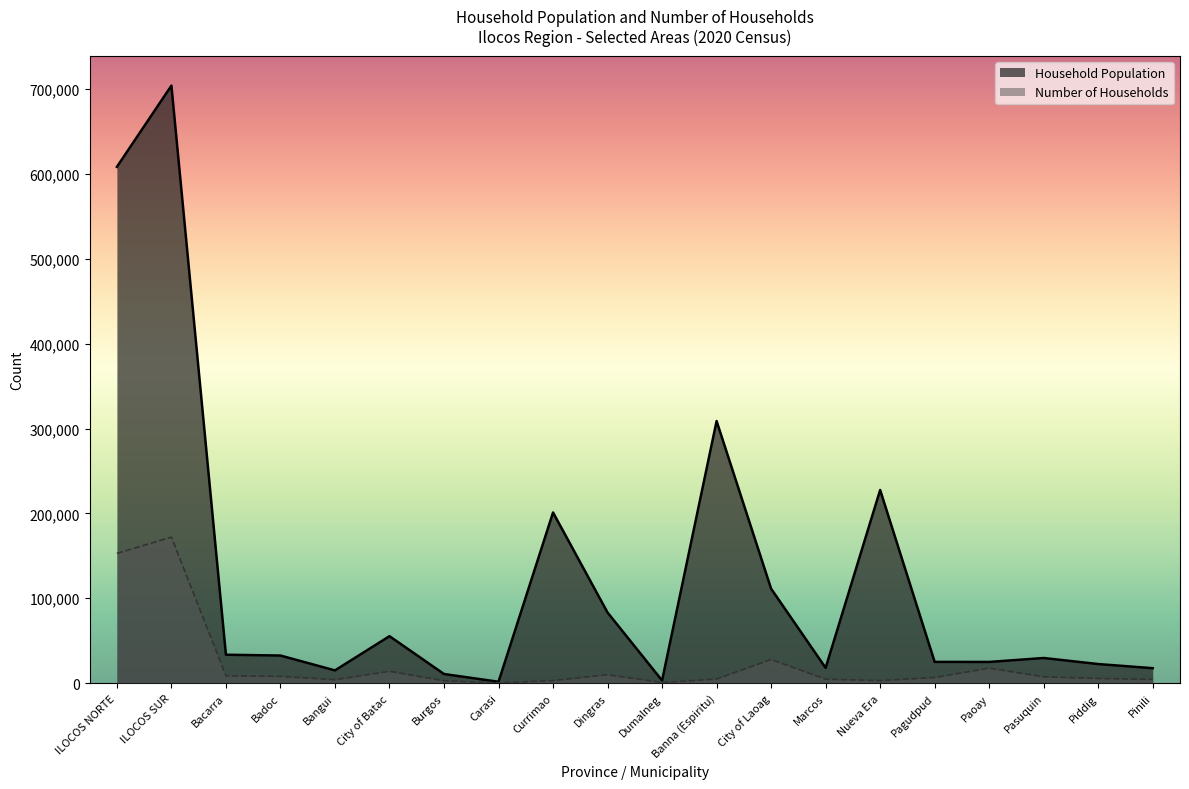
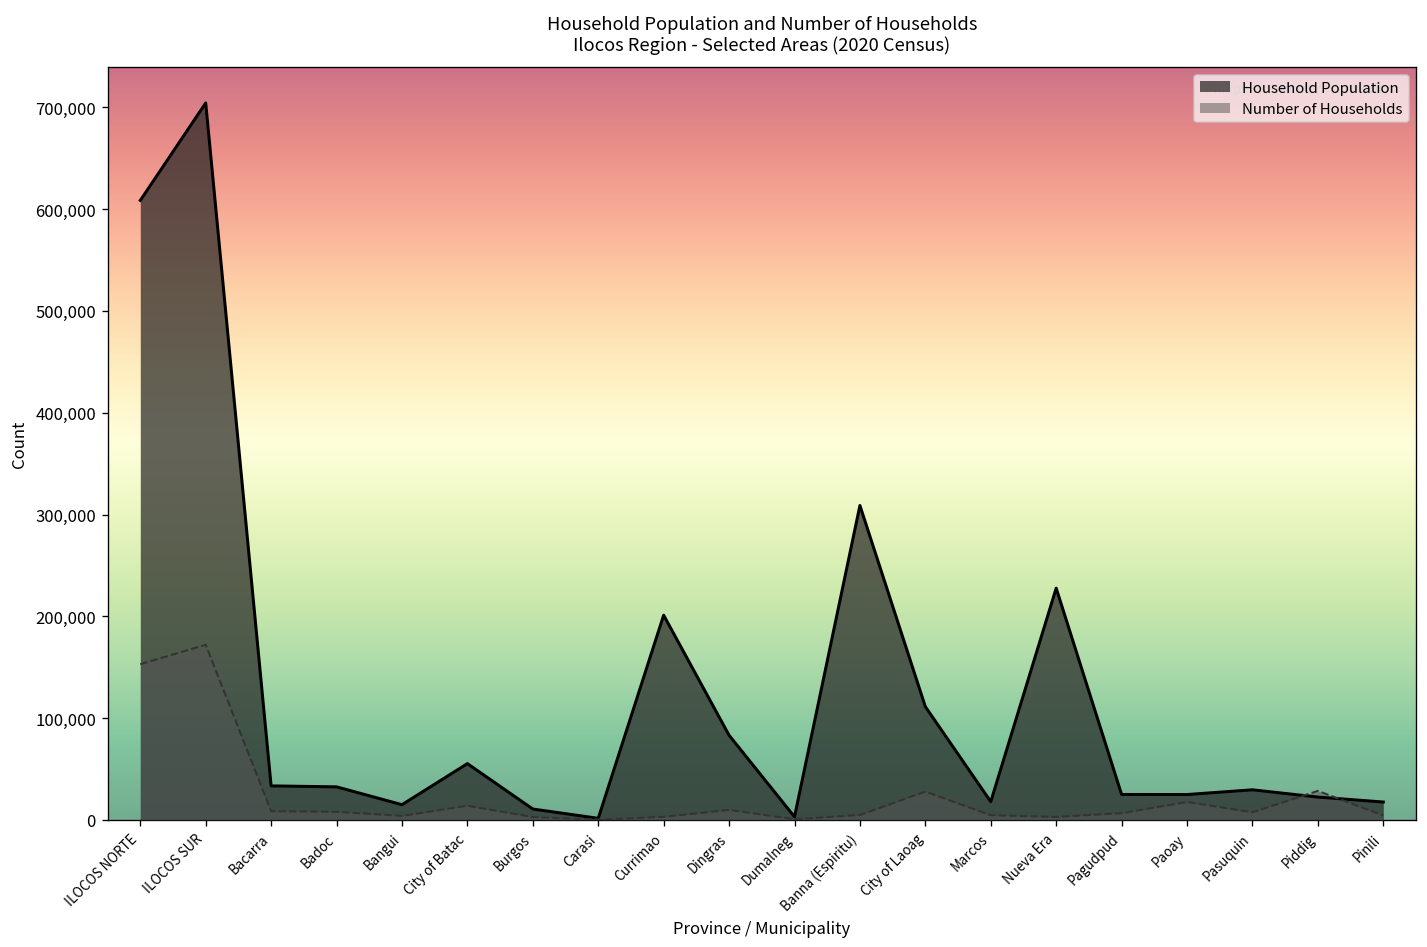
  {
    "Household Population": {
      "ILOCOS NORTE": "610,000",
      "ILOCOS SUR": "700,000",
      "Bacarra": "30,000",
      "Badoc": "30,000",
      "Bangui": "20,000",
      "City of Batac": "60,000",
      "Burgos": "10,000",
      "Currimao": "200,000",
      "Dingras": "80,000",
      "Banna (Espiritu)": "310,000",
      "City of Laoag": "110,000",
      "Marcos": "20,000",
      "Nueva Era": "230,000",
      "Pagudpud": "30,000",
      "Paoay": "20,000",
      "Pasuquin": "30,000",
      "Piddig": "20,000",
      "Pinili": "20,000"
    },
    "Number of Households": {
      "ILOCOS NORTE": "150,000",
      "ILOCOS SUR": "170,000",
      "Bacarra": "10,000",
      "Badoc": "10,000",
      "Bangui": "0",
      "City of Batac": "10,000",
      "Burgos": "0",
      "Currimao": "0",
      "Dingras": "10,000",
      "Banna (Espiritu)": "0",
      "City of Laoag": "30,000",
      "Marcos": "0",
      "Nueva Era": "0",
      "Pagudpud": "10,000",
      "Paoay": "20,000",
      "Pasuquin": "10,000",
-     "Piddig": "10,000",
+     "Piddig": "30,000",
      "Pinili": "0"
    }
  }
